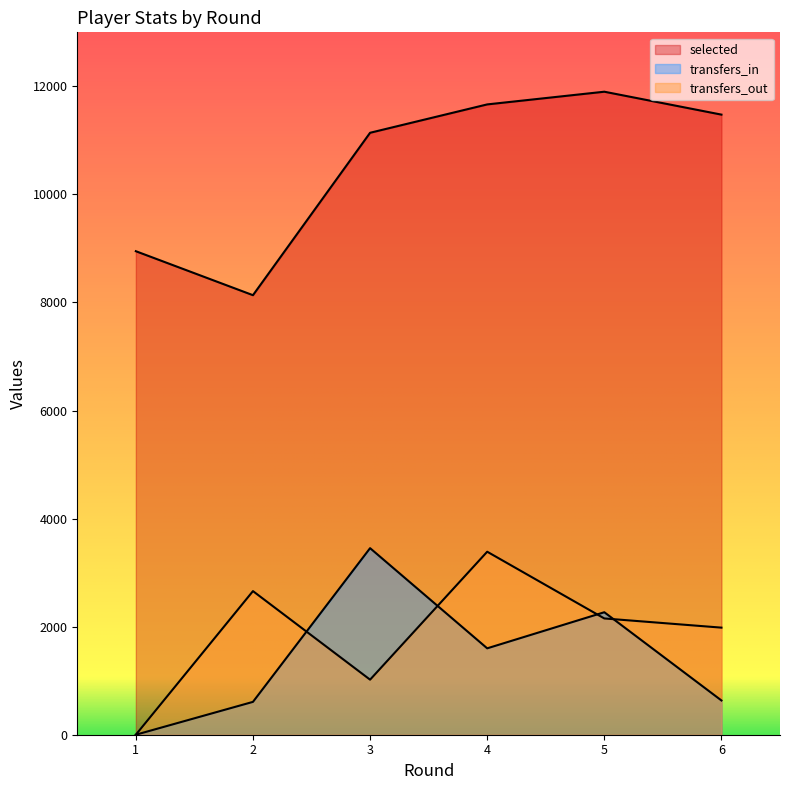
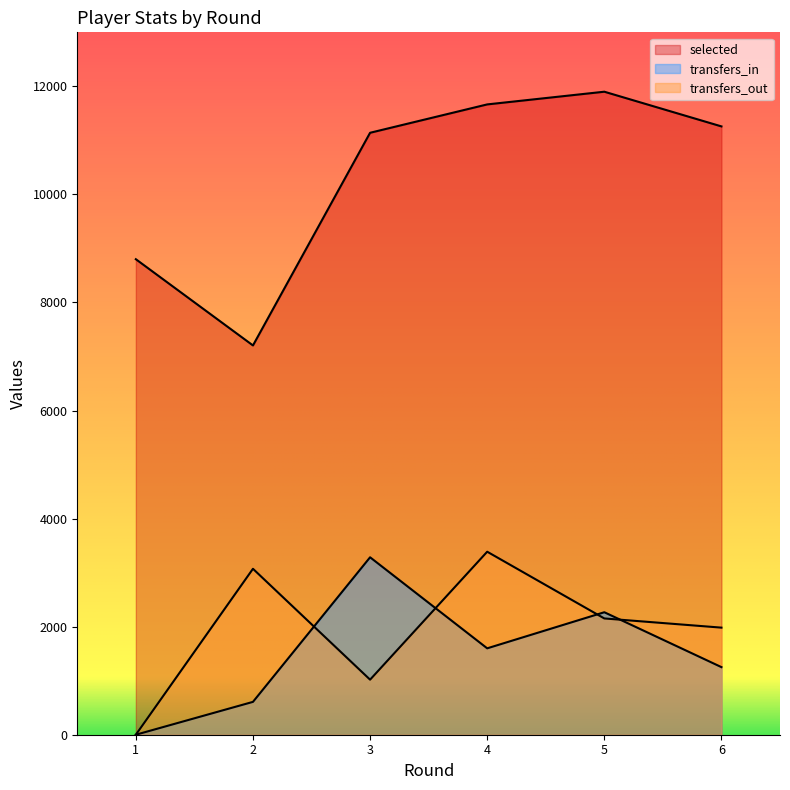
  {
    "selected": {
-     "1": 8900,
-     "2": 8100,
+     "1": 8800,
+     "2": 7200,
      "3": 11100,
      "4": 11700,
      "5": 11900,
-     "6": 11500
+     "6": 11300
    },
    "transfers_in": {
      "2": 600,
-     "3": 3500,
+     "3": 3300,
      "4": 1600,
      "5": 2300,
-     "6": 600
+     "6": 1300
    },
    "transfers_out": {
-     "2": 2700,
+     "2": 3100,
      "3": 1000,
      "4": 3400,
      "5": 2200,
      "6": 2000
    }
  }
